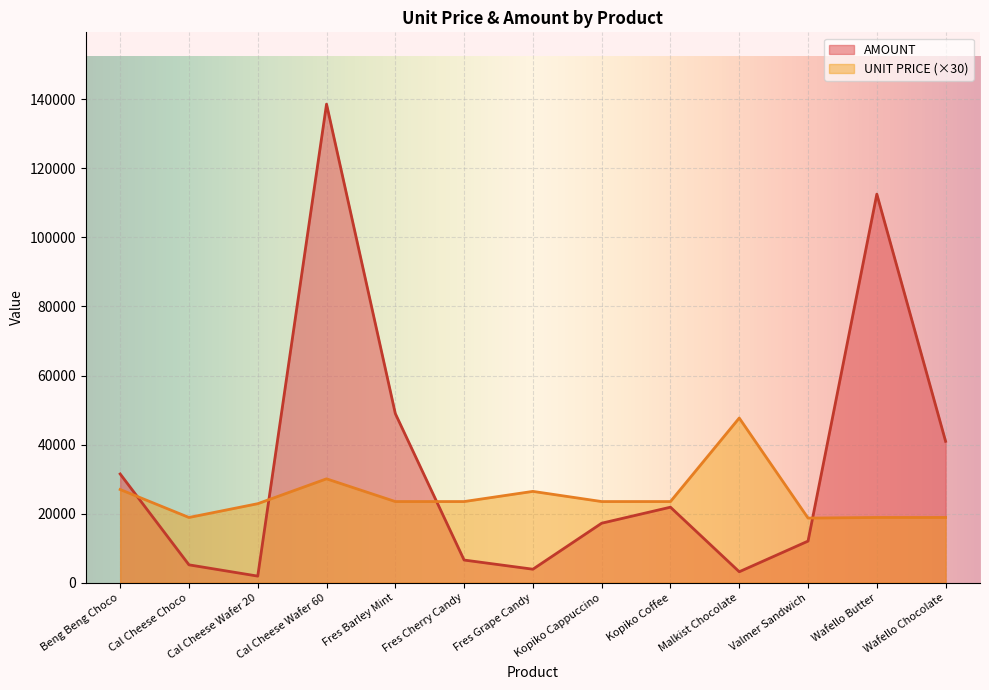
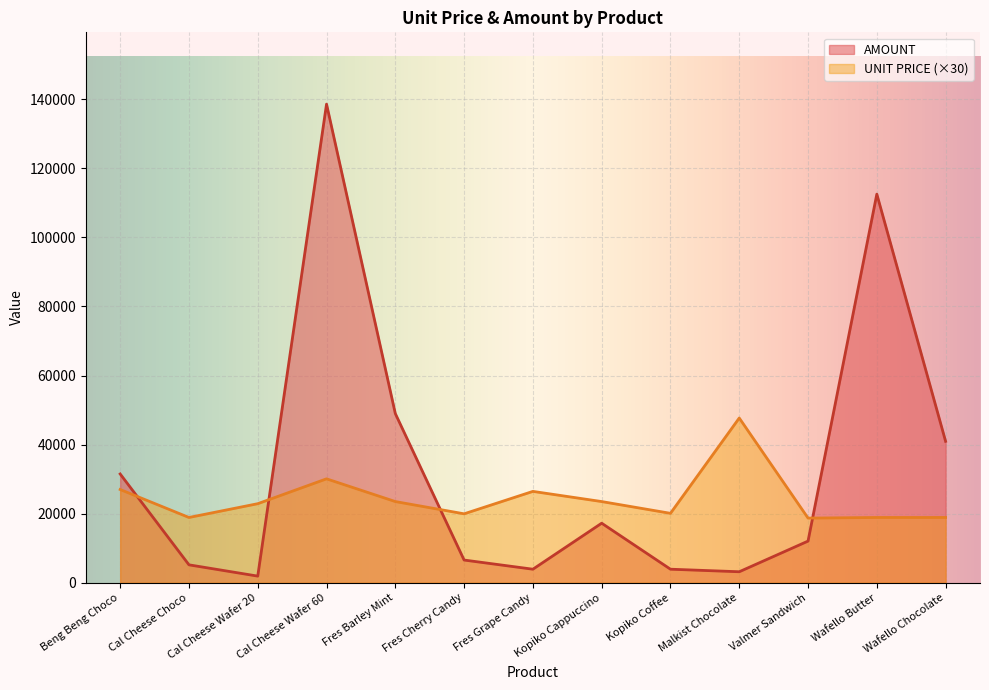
  {
    "AMOUNT": {
      "Beng Beng Choco": 32000,
      "Cal Cheese Choco": 5000,
      "Cal Cheese Wafer 20": 2000,
      "Cal Cheese Wafer 60": 139000,
      "Fres Barley Mint": 49000,
      "Fres Cherry Candy": 7000,
      "Fres Grape Candy": 4000,
      "Kopiko Cappuccino": 17000,
-     "Kopiko Coffee": 22000,
+     "Kopiko Coffee": 4000,
      "Malkist Chocolate": 3000,
      "Valmer Sandwich": 12000,
      "Wafello Butter": 113000,
      "Wafello Chocolate": 41000
    },
    "UNIT PRICE (×30)": {
      "Beng Beng Choco": 27000,
      "Cal Cheese Choco": 19000,
      "Cal Cheese Wafer 20": 23000,
      "Cal Cheese Wafer 60": 30000,
      "Fres Barley Mint": 24000,
-     "Fres Cherry Candy": 24000,
+     "Fres Cherry Candy": 20000,
      "Fres Grape Candy": 26000,
      "Kopiko Cappuccino": 24000,
-     "Kopiko Coffee": 24000,
+     "Kopiko Coffee": 20000,
      "Malkist Chocolate": 48000,
      "Valmer Sandwich": 19000,
      "Wafello Butter": 19000,
      "Wafello Chocolate": 19000
    }
  }
